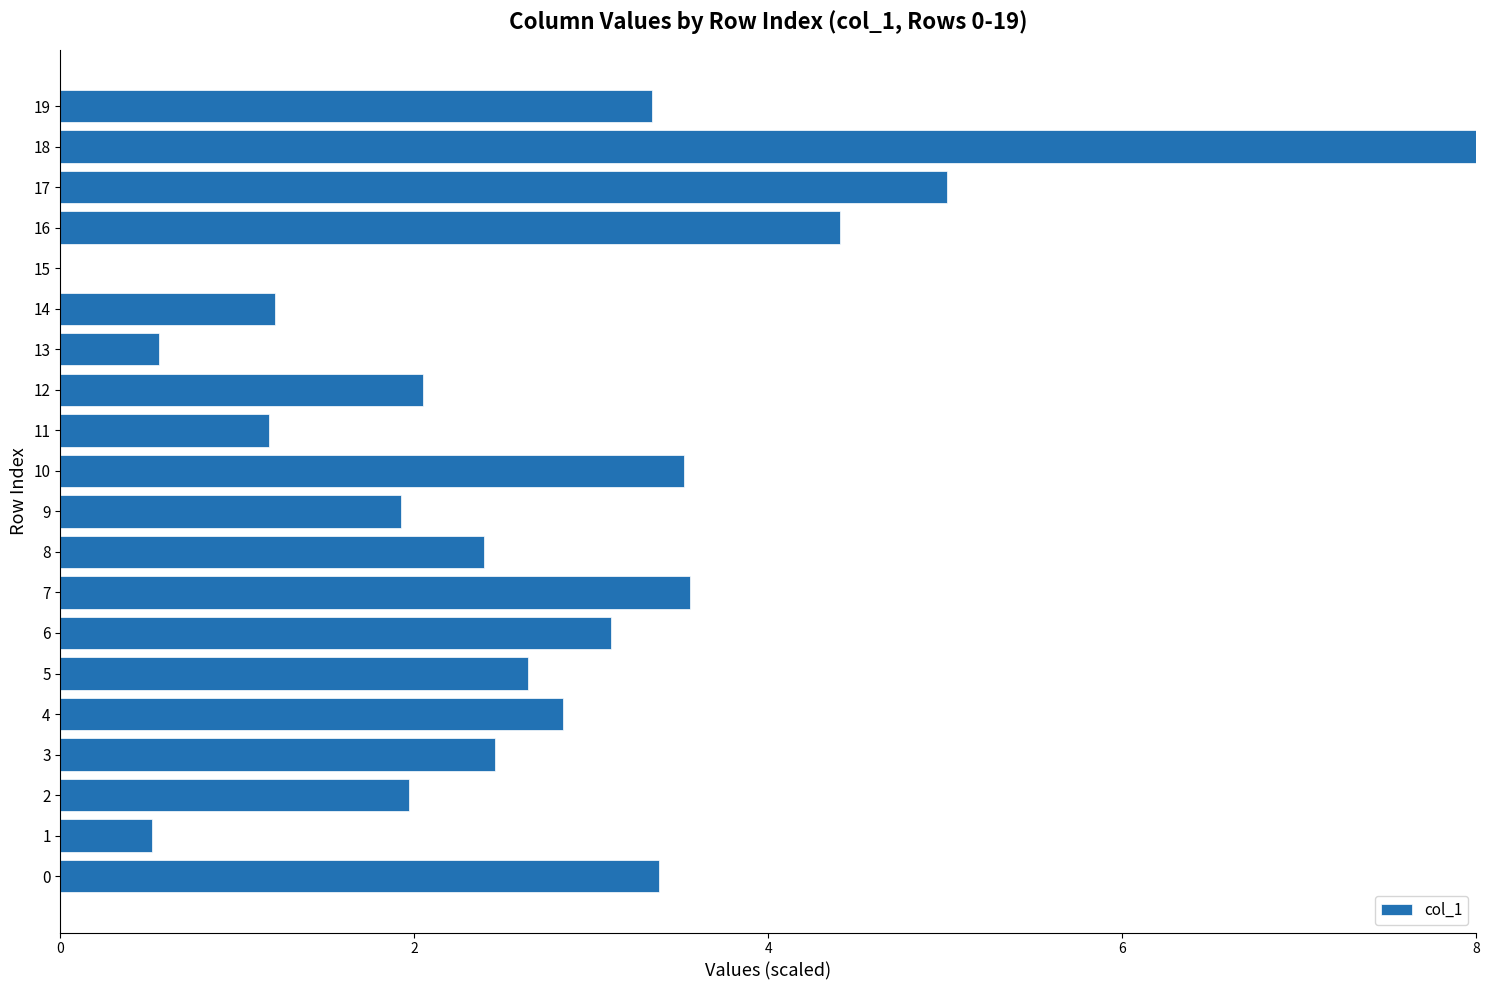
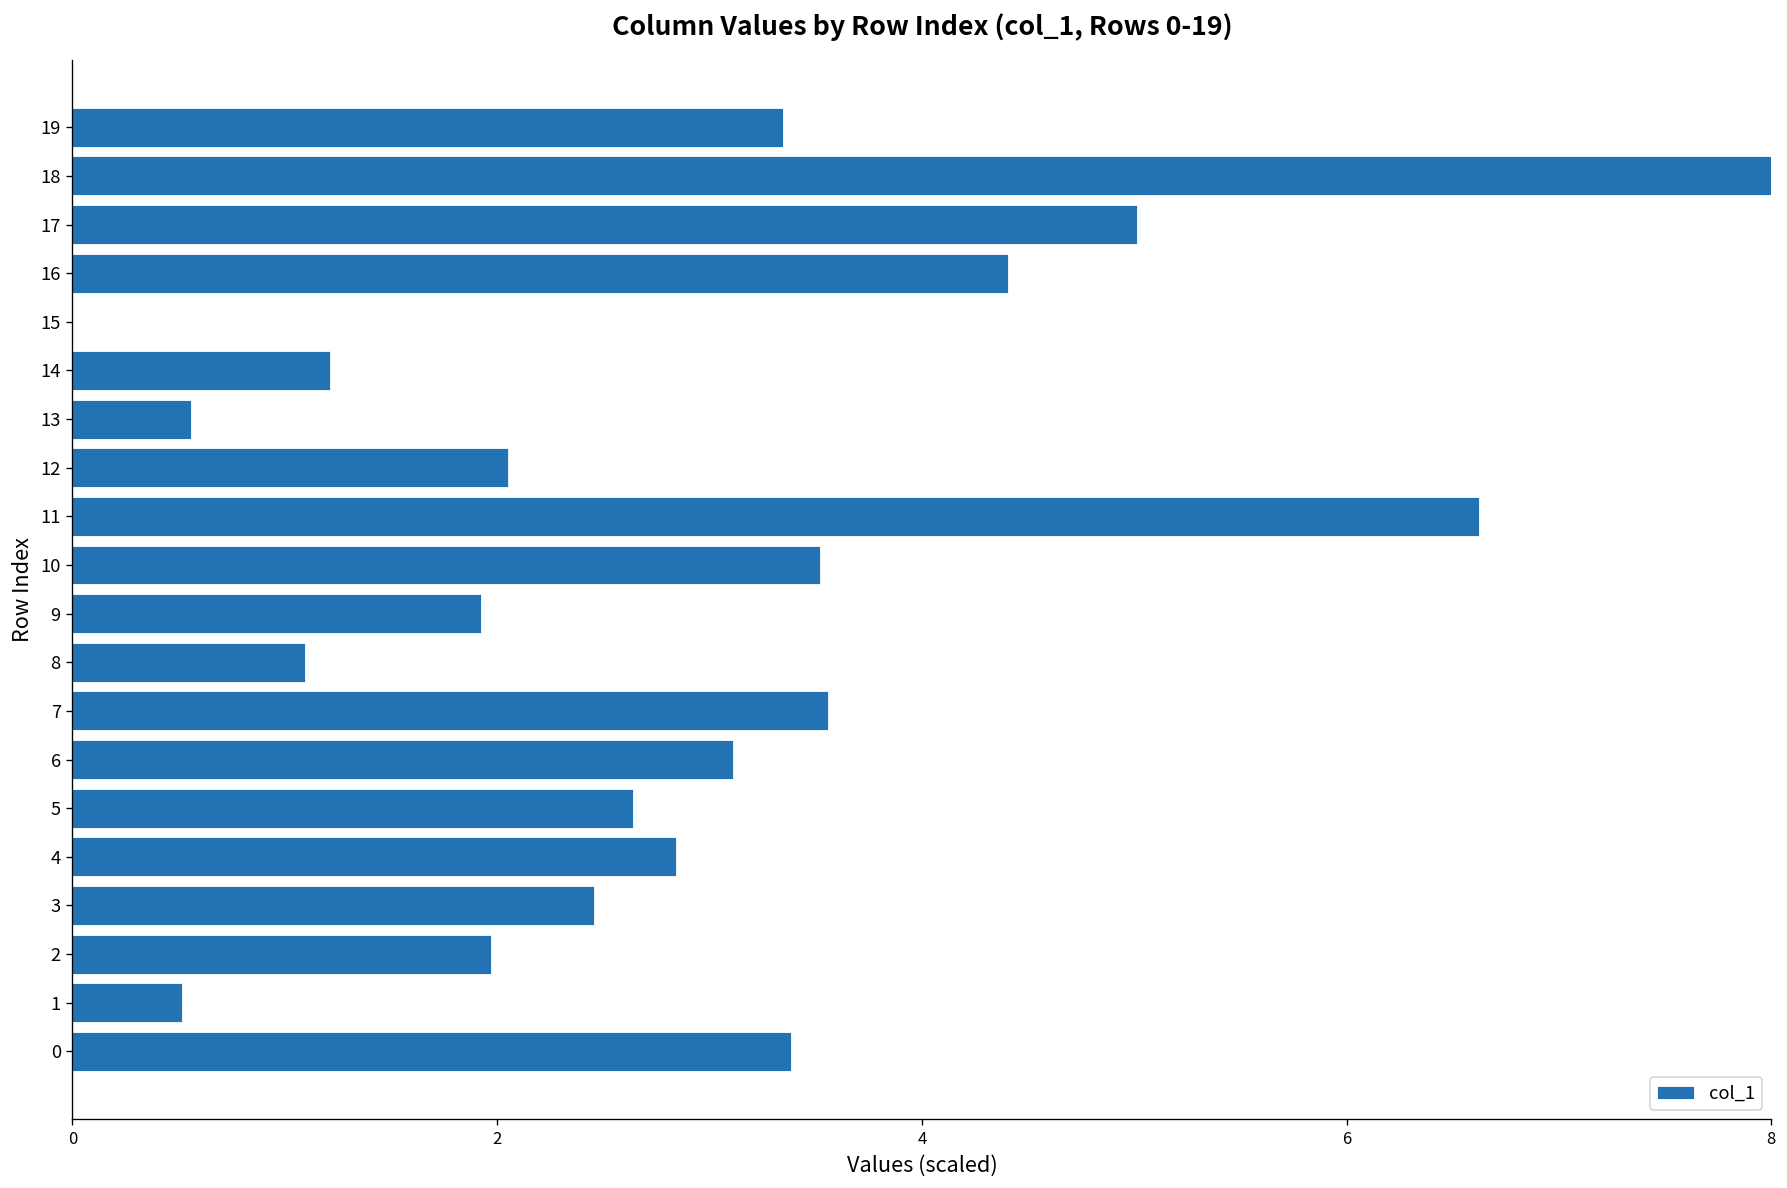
  {
    "19": 3.35,
    "18": 8.00,
    "17": 5.01,
    "16": 4.41,
    "15": 0.00,
    "14": 1.21,
    "13": 0.56,
    "12": 2.05,
-   "11": 1.18,
+   "11": 6.63,
    "10": 3.52,
    "9": 1.92,
-   "8": 2.39,
+   "8": 1.10,
    "7": 3.56,
    "6": 3.11,
    "5": 2.64,
    "4": 2.84,
    "3": 2.45,
    "2": 1.97,
    "1": 0.52,
    "0": 3.38
  }
